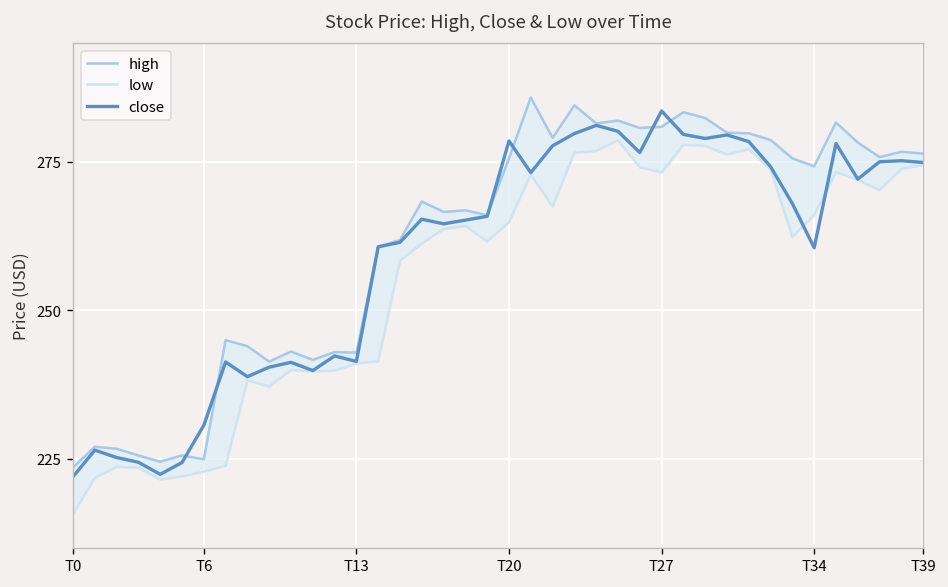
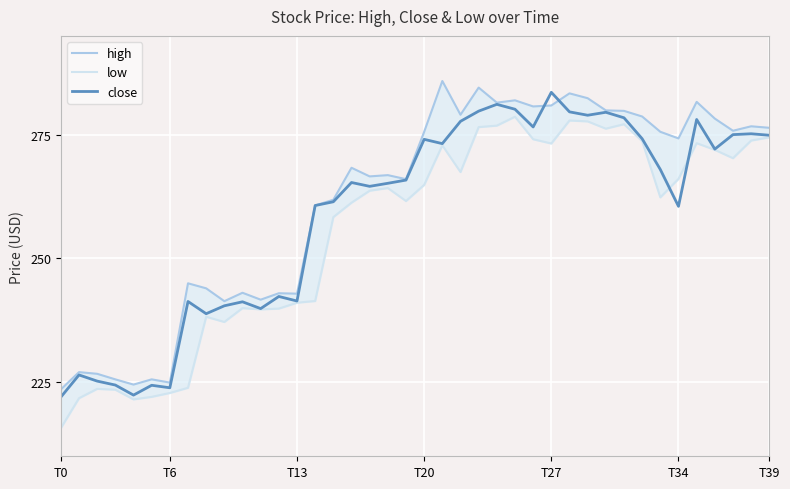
  {
    "close": {
      "T0": 222,
-     "T6": 231,
-     "T20": 279,
+     "T6": 224,
+     "T20": 274,
      "T27": 284,
      "T34": 261
    }
  }
